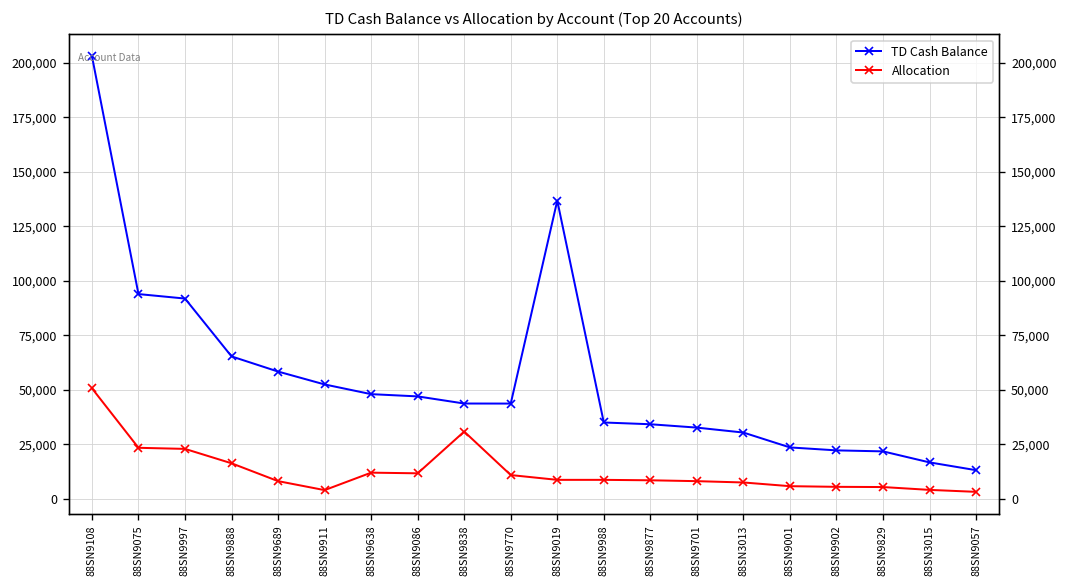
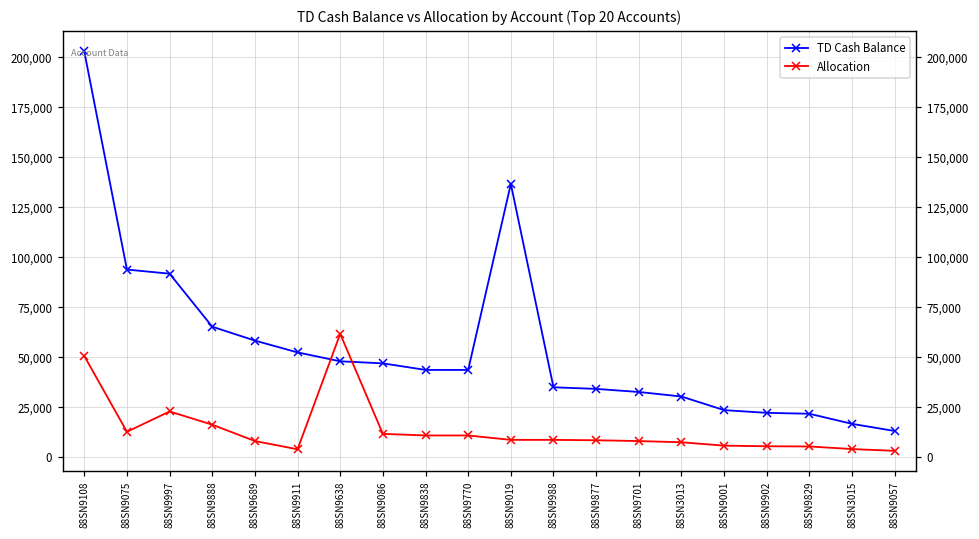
  {
    "TD Cash Balance": {
      "88SN9108": "203,000",
      "88SN9075": "94,000",
      "88SN9997": "92,000",
      "88SN9888": "65,000",
      "88SN9689": "58,000",
      "88SN9911": "52,000",
      "88SN9638": "48,000",
      "88SN9086": "47,000",
      "88SN9838": "44,000",
      "88SN9770": "44,000",
      "88SN9019": "137,000",
      "88SN9988": "35,000",
      "88SN9877": "34,000",
      "88SN9701": "33,000",
      "88SN3013": "30,000",
      "88SN9001": "24,000",
      "88SN9902": "22,000",
      "88SN9829": "22,000",
      "88SN3015": "17,000",
      "88SN9057": "13,000"
    },
    "Allocation": {
      "88SN9108": "51,000",
-     "88SN9075": "23,000",
+     "88SN9075": "13,000",
      "88SN9997": "23,000",
      "88SN9888": "16,000",
      "88SN9689": "8,000",
      "88SN9911": "4,000",
-     "88SN9638": "12,000",
+     "88SN9638": "62,000",
      "88SN9086": "12,000",
-     "88SN9838": "31,000",
+     "88SN9838": "11,000",
      "88SN9770": "11,000",
      "88SN9019": "9,000",
      "88SN9988": "9,000",
      "88SN9877": "9,000",
      "88SN9701": "8,000",
      "88SN3013": "8,000",
      "88SN9001": "6,000",
      "88SN9902": "6,000",
      "88SN9829": "5,000",
      "88SN3015": "4,000",
      "88SN9057": "3,000"
    }
  }
